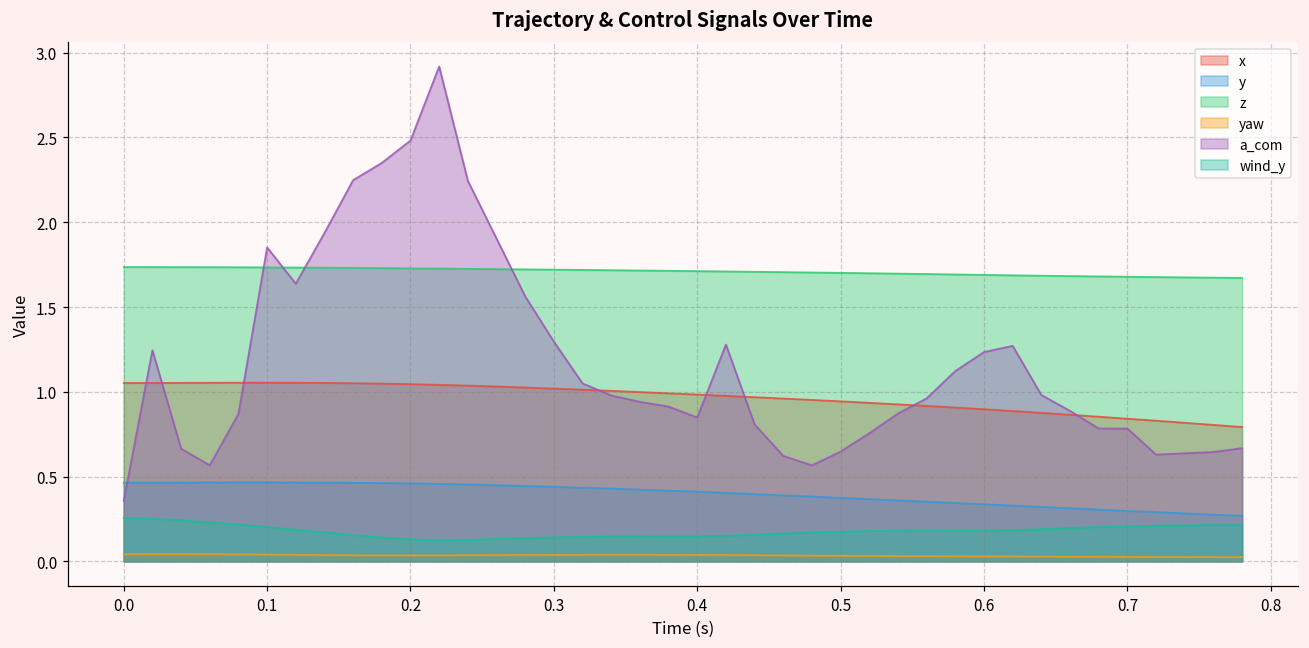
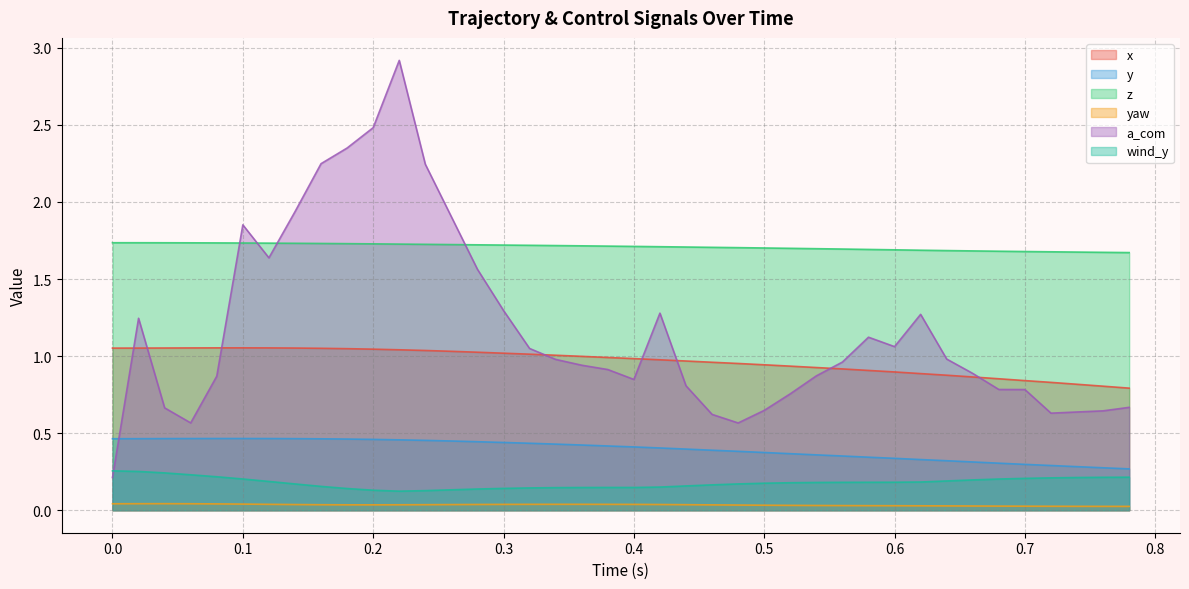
  {
    "a_com": {
-     "0.0": 0.36,
+     "0.0": 0.21,
      "0.1": 1.85,
      "0.2": 2.48,
      "0.3": 1.30,
      "0.4": 0.85,
      "0.5": 0.65,
-     "0.6": 1.23,
+     "0.6": 1.06,
      "0.7": 0.78
    }
  }
